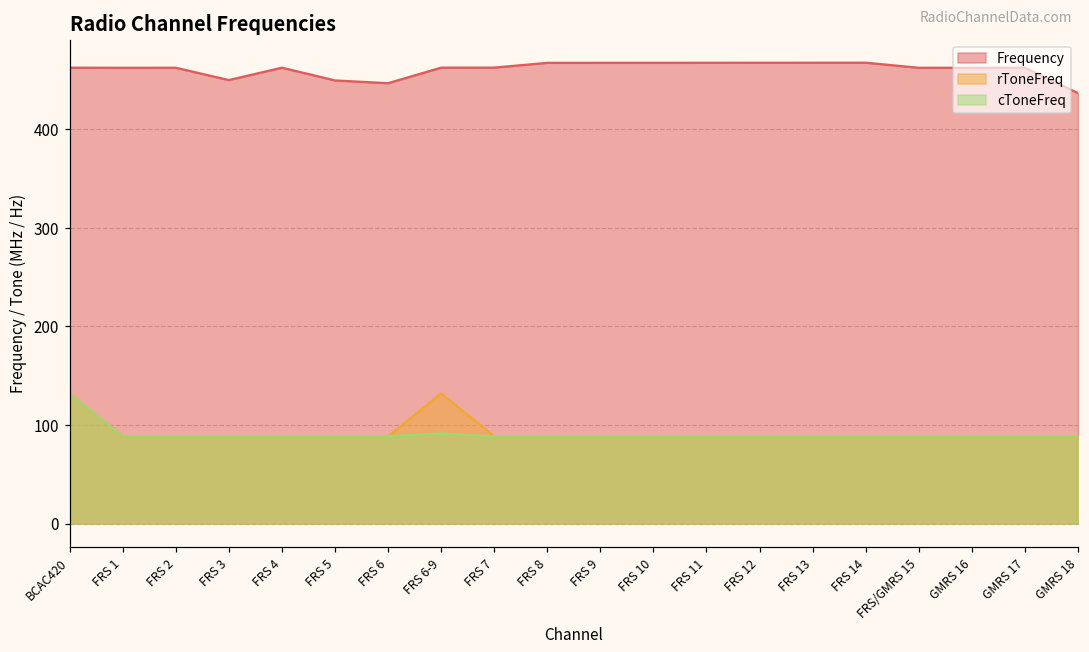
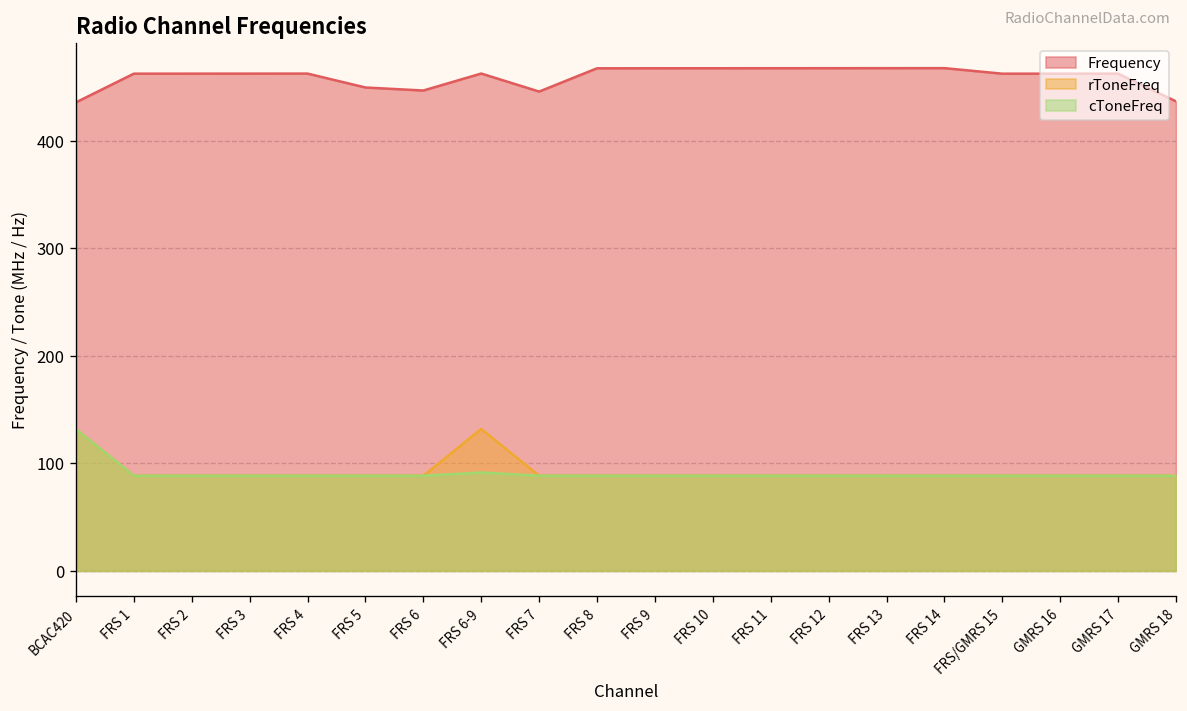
  {
    "Frequency": {
-     "BCAC420": 460,
+     "BCAC420": 440,
      "FRS 1": 460,
      "FRS 2": 460,
-     "FRS 3": 450,
+     "FRS 3": 460,
      "FRS 4": 460,
      "FRS 5": 450,
      "FRS 6": 450,
      "FRS 6-9": 460,
-     "FRS 7": 460,
+     "FRS 7": 450,
      "FRS 8": 470,
      "FRS 9": 470,
      "FRS 10": 470,
      "FRS 11": 470,
      "FRS 12": 470,
      "FRS 13": 470,
      "FRS 14": 470,
      "FRS/GMRS 15": 460,
      "GMRS 18": 440
    },
    "rToneFreq": {
      "FRS 6-9": 130
    },
    "cToneFreq": {
      "FRS 6-9": 90
    }
  }
